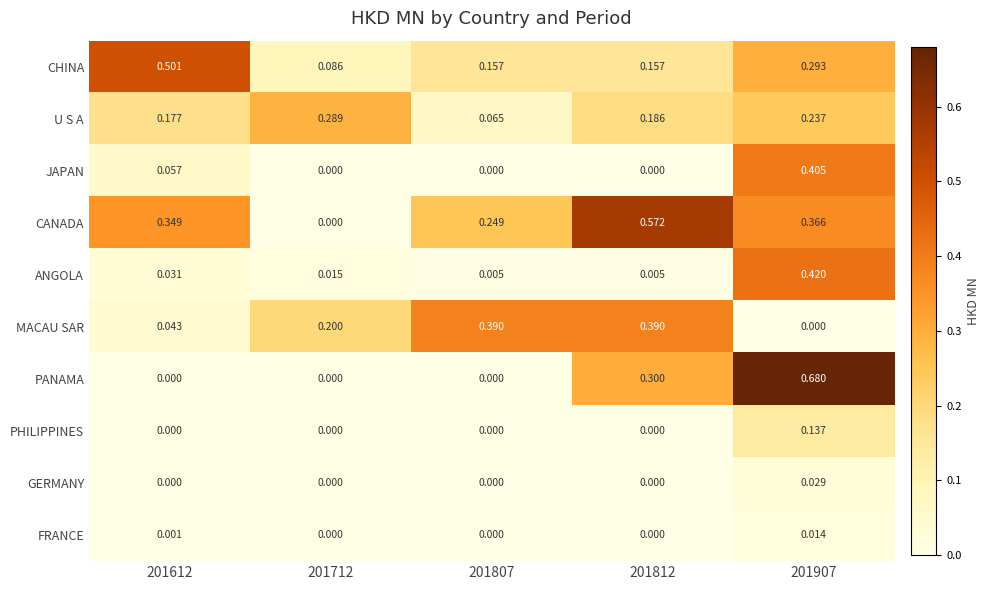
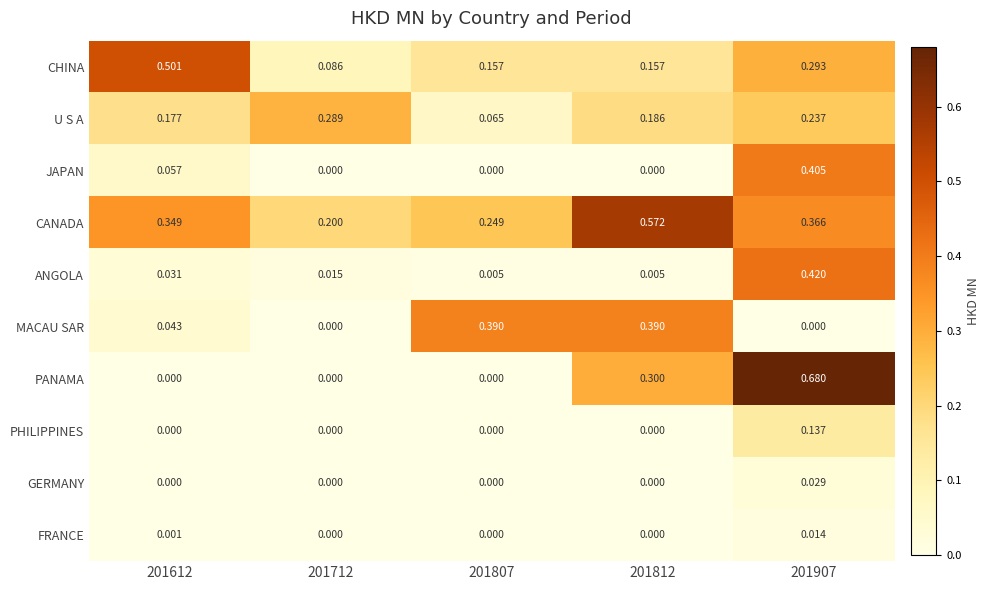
  {
    "CHINA": {
      "201612": 0.501,
      "201712": 0.086,
      "201807": 0.157,
      "201812": 0.157,
      "201907": 0.293
    },
    "U S A": {
      "201612": 0.177,
      "201712": 0.289,
      "201807": 0.065,
      "201812": 0.186,
      "201907": 0.237
    },
    "JAPAN": {
      "201612": 0.057,
      "201712": 0.000,
      "201807": 0.000,
      "201812": 0.000,
      "201907": 0.405
    },
    "CANADA": {
      "201612": 0.349,
-     "201712": 0.000,
+     "201712": 0.200,
      "201807": 0.249,
      "201812": 0.572,
      "201907": 0.366
    },
    "ANGOLA": {
      "201612": 0.031,
      "201712": 0.015,
      "201807": 0.005,
      "201812": 0.005,
      "201907": 0.420
    },
    "MACAU SAR": {
      "201612": 0.043,
-     "201712": 0.200,
+     "201712": 0.000,
      "201807": 0.390,
      "201812": 0.390,
      "201907": 0.000
    },
    "PANAMA": {
      "201612": 0.000,
      "201712": 0.000,
      "201807": 0.000,
      "201812": 0.300,
      "201907": 0.680
    },
    "PHILIPPINES": {
      "201612": 0.000,
      "201712": 0.000,
      "201807": 0.000,
      "201812": 0.000,
      "201907": 0.137
    },
    "GERMANY": {
      "201612": 0.000,
      "201712": 0.000,
      "201807": 0.000,
      "201812": 0.000,
      "201907": 0.029
    },
    "FRANCE": {
      "201612": 0.001,
      "201712": 0.000,
      "201807": 0.000,
      "201812": 0.000,
      "201907": 0.014
    }
  }
